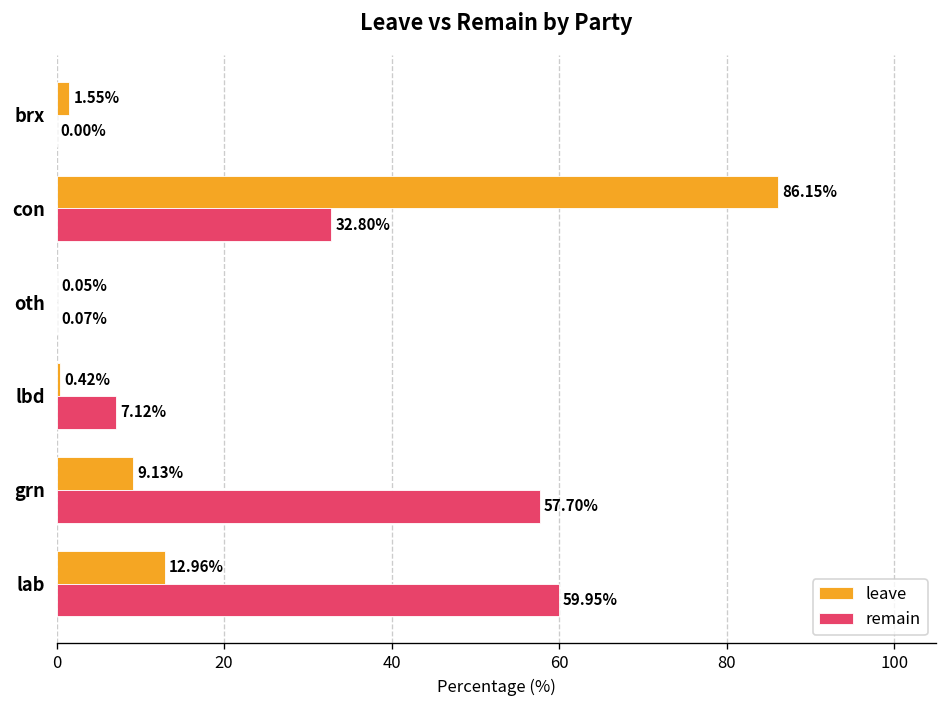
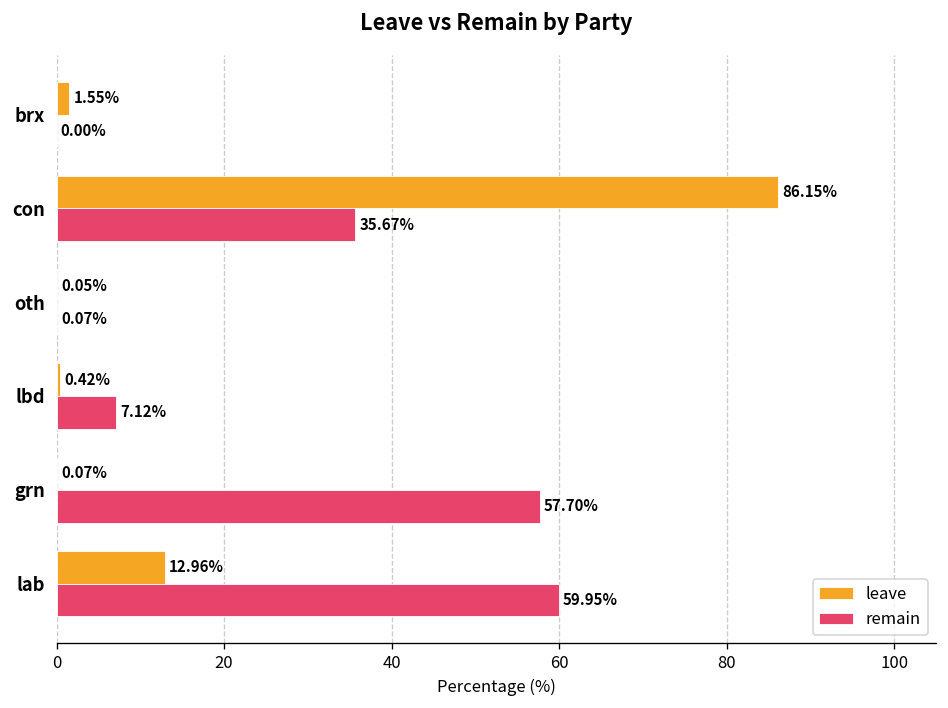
  {
    "leave": {
      "brx": "1.55%",
      "con": "86.15%",
      "oth": "0.05%",
      "lbd": "0.42%",
-     "grn": "9.13%",
+     "grn": "0.07%",
      "lab": "12.96%"
    },
    "remain": {
      "brx": "0.00%",
-     "con": "32.80%",
+     "con": "35.67%",
      "oth": "0.07%",
      "lbd": "7.12%",
      "grn": "57.70%",
      "lab": "59.95%"
    }
  }
